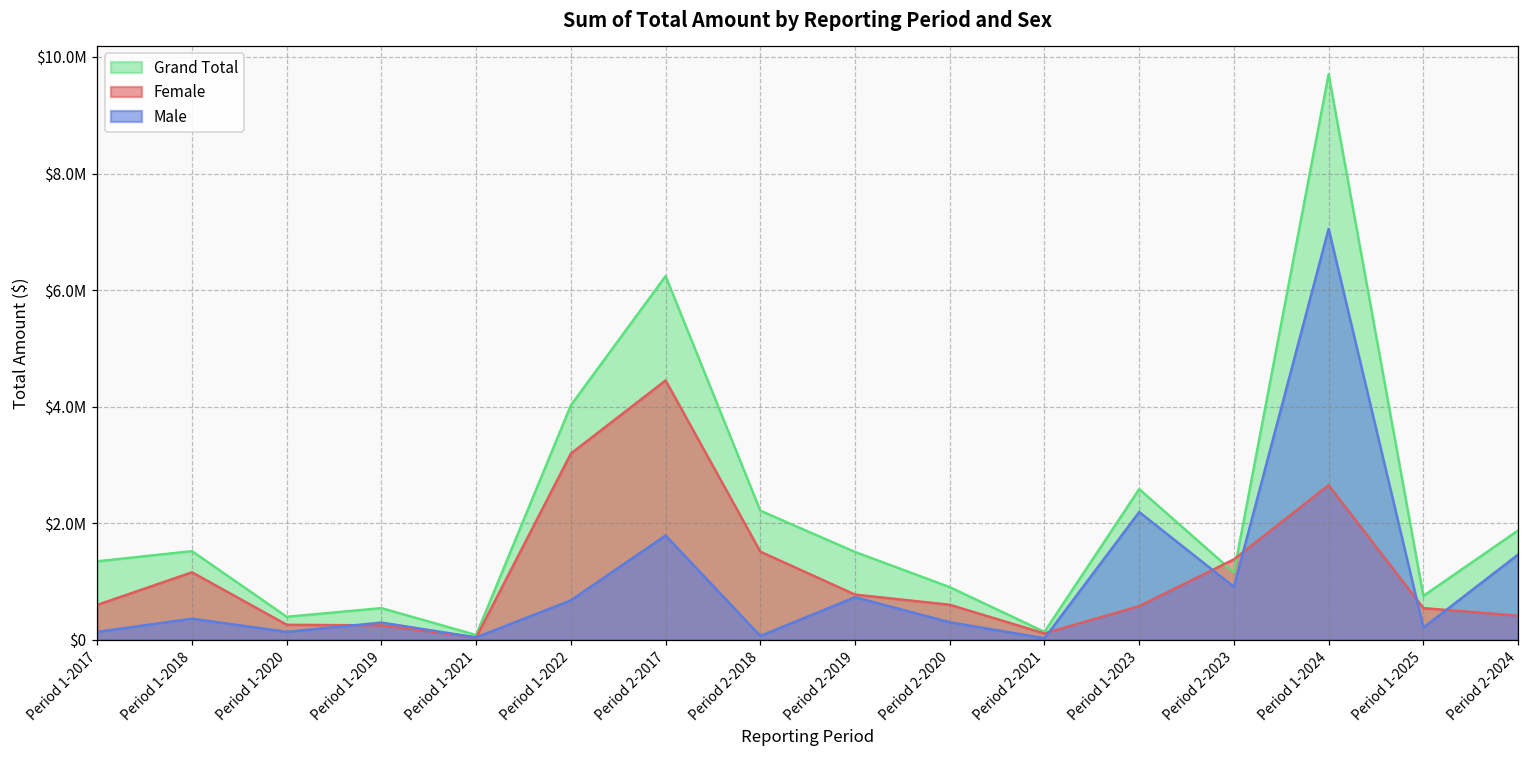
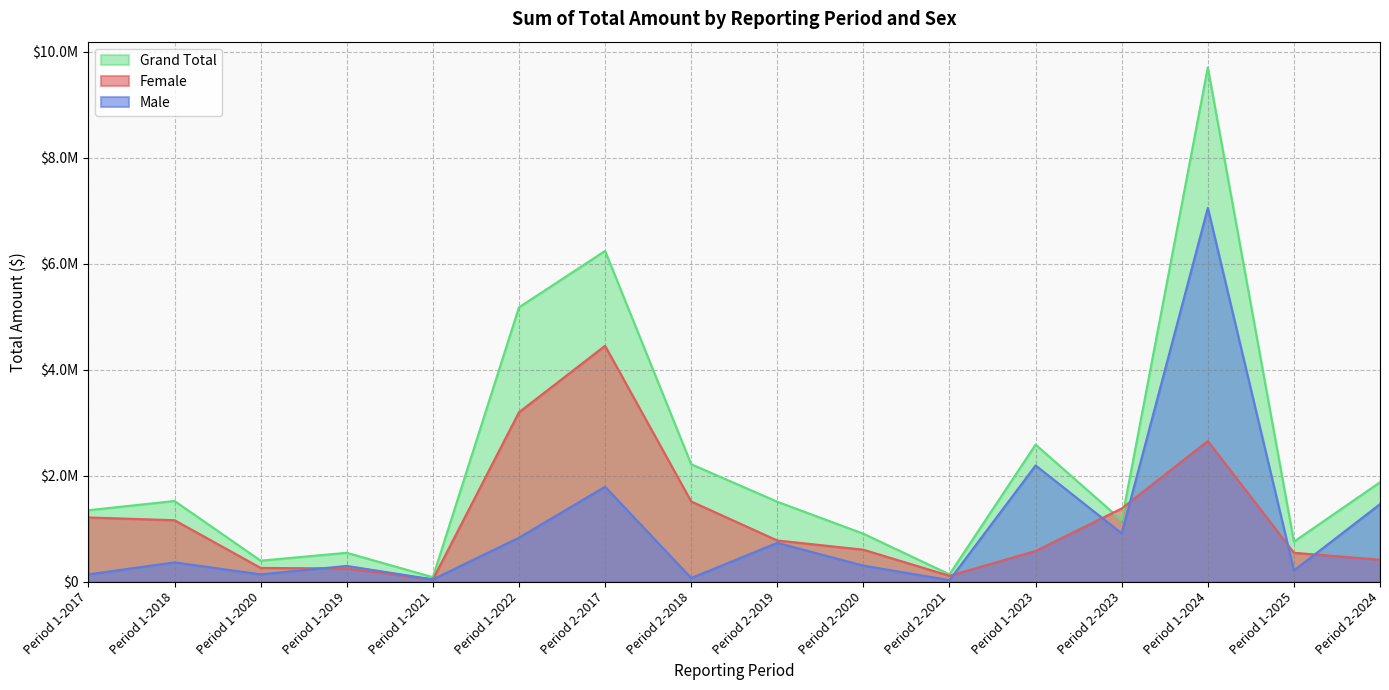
  {
    "Grand Total": {
      "Period 1-2017": "$1300000",
      "Period 1-2018": "$1500000",
      "Period 1-2020": "$400000",
      "Period 1-2019": "$500000",
-     "Period 1-2022": "$4000000",
+     "Period 1-2022": "$5200000",
      "Period 2-2017": "$6200000",
      "Period 2-2018": "$2200000",
      "Period 2-2019": "$1500000",
      "Period 2-2020": "$900000",
      "Period 1-2023": "$2600000",
      "Period 2-2023": "$1200000",
      "Period 1-2024": "$9700000",
      "Period 1-2025": "$800000",
      "Period 2-2024": "$1900000"
    },
    "Female": {
-     "Period 1-2017": "$600000",
+     "Period 1-2017": "$1200000",
      "Period 1-2018": "$1200000",
      "Period 1-2020": "$300000",
      "Period 1-2019": "$200000",
      "Period 1-2022": "$3200000",
      "Period 2-2017": "$4500000",
      "Period 2-2018": "$1500000",
      "Period 2-2020": "$600000",
      "Period 1-2023": "$600000",
      "Period 2-2023": "$1400000",
      "Period 1-2024": "$2700000",
      "Period 1-2025": "$500000",
      "Period 2-2024": "$400000"
    },
    "Male": {
      "Period 1-2017": "$100000",
      "Period 1-2018": "$400000",
      "Period 1-2020": "$100000",
      "Period 1-2019": "$300000",
-     "Period 1-2022": "$700000",
+     "Period 1-2022": "$800000",
      "Period 2-2017": "$1800000",
      "Period 2-2018": "$100000",
      "Period 2-2020": "$300000",
      "Period 2-2021": "$0",
      "Period 1-2023": "$2200000",
      "Period 2-2023": "$900000",
      "Period 1-2024": "$7100000",
      "Period 1-2025": "$200000",
      "Period 2-2024": "$1500000"
    }
  }
